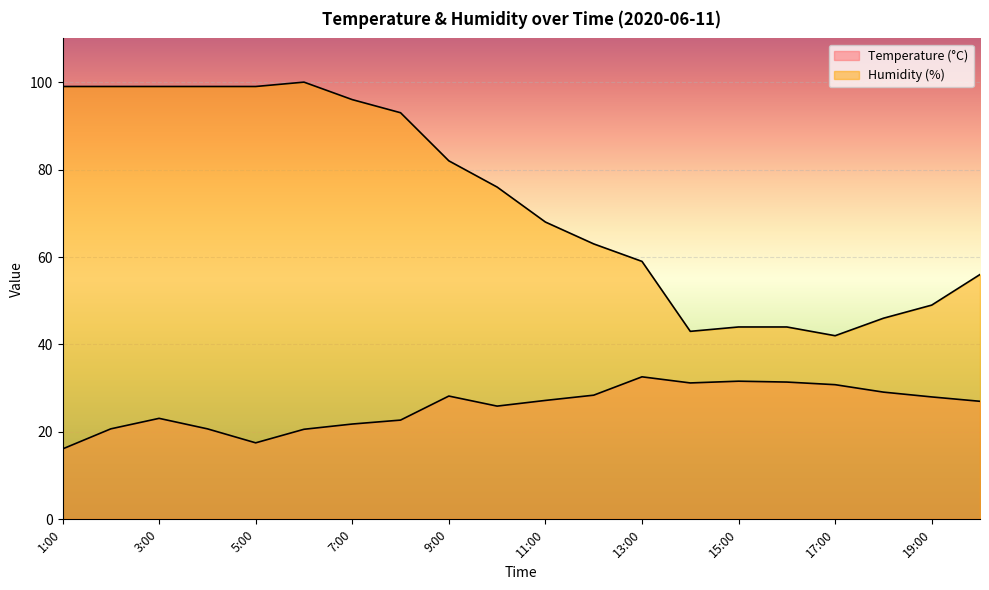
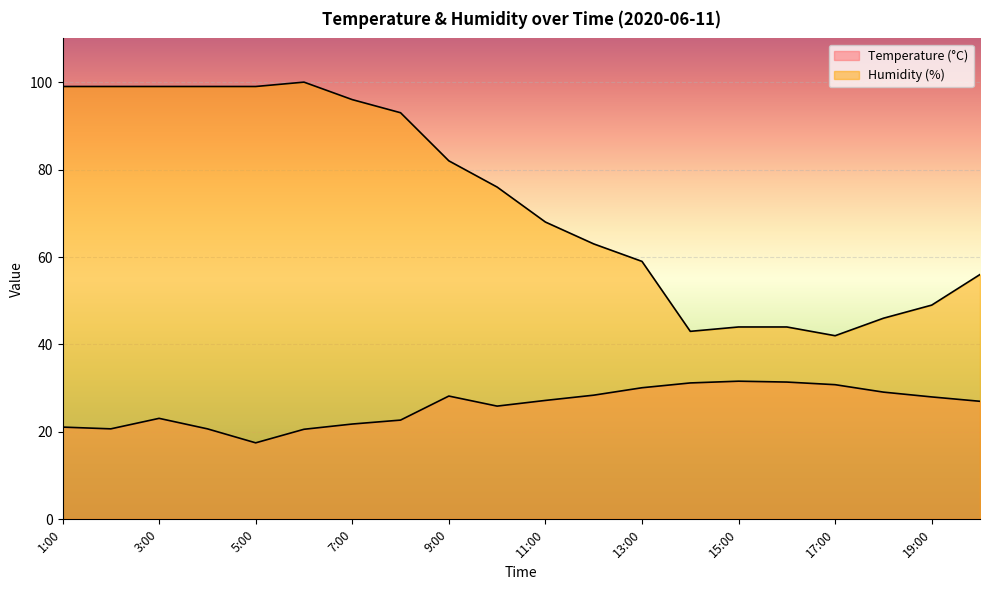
  {
    "Temperature (°C)": {
-     "1:00": 16,
+     "1:00": 21,
      "3:00": 23,
      "5:00": 18,
      "7:00": 22,
      "9:00": 28,
      "11:00": 27,
-     "13:00": 33,
+     "13:00": 30,
      "15:00": 32,
      "17:00": 31,
      "19:00": 28
    }
  }
